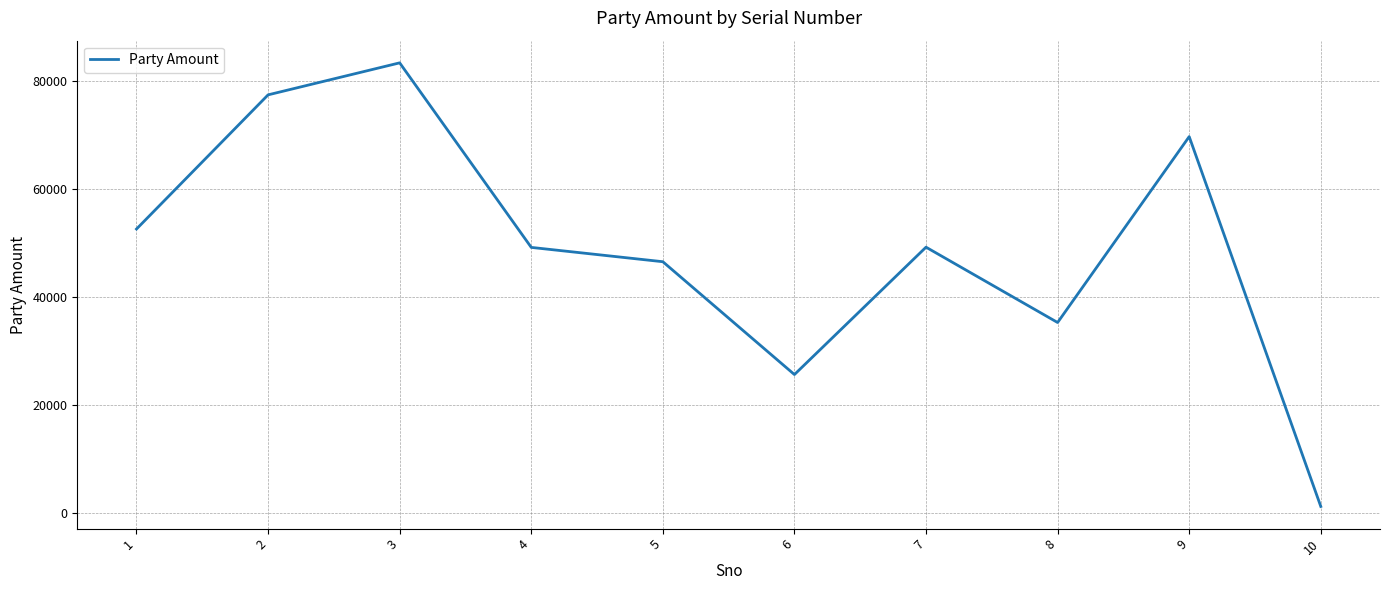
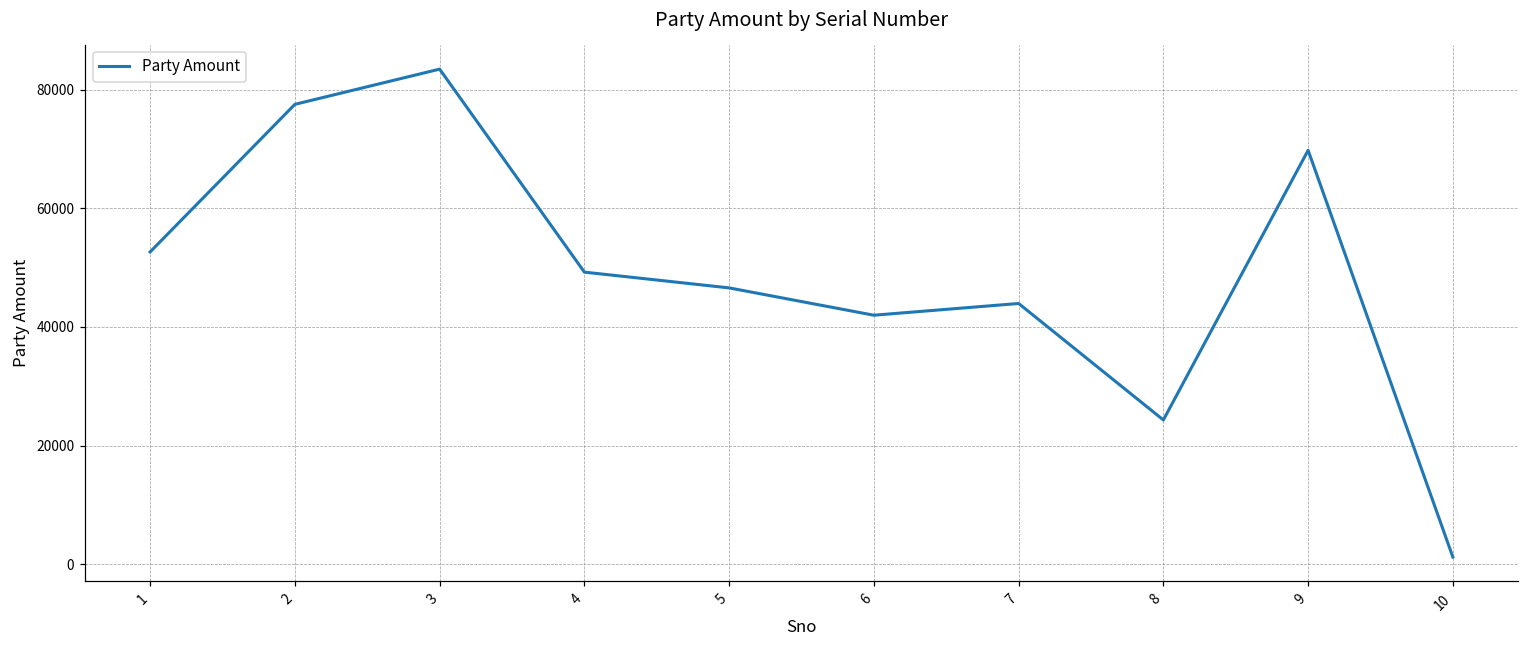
  {
    "1": 53000,
    "2": 78000,
    "3": 83000,
    "4": 49000,
    "5": 47000,
-   "6": 26000,
-   "7": 49000,
-   "8": 35000,
+   "6": 42000,
+   "7": 44000,
+   "8": 24000,
    "9": 70000,
    "10": 1000
  }
